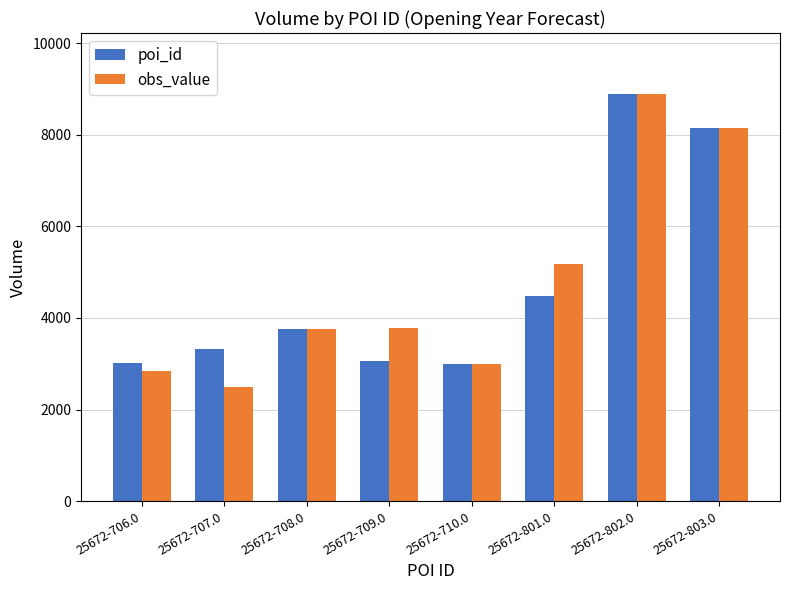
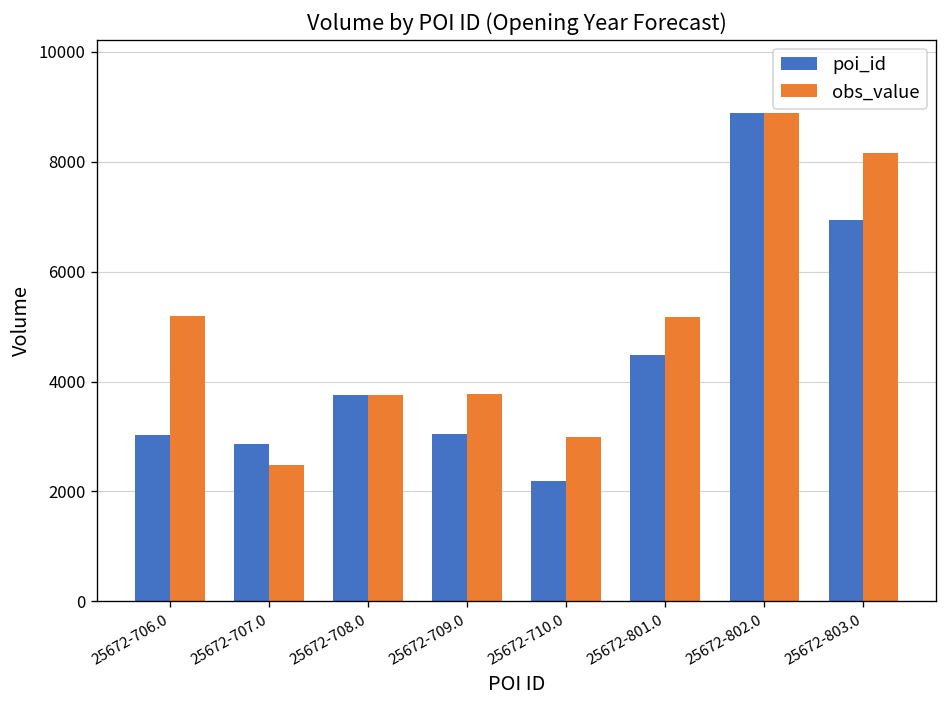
  {
    "poi_id": {
      "25672-706.0": 3000,
-     "25672-707.0": 3300,
+     "25672-707.0": 2900,
      "25672-708.0": 3800,
      "25672-709.0": 3100,
-     "25672-710.0": 3000,
+     "25672-710.0": 2200,
      "25672-801.0": 4500,
      "25672-802.0": 8900,
-     "25672-803.0": 8200
+     "25672-803.0": 6900
    },
    "obs_value": {
-     "25672-706.0": 2900,
+     "25672-706.0": 5200,
      "25672-707.0": 2500,
      "25672-708.0": 3800,
      "25672-709.0": 3800,
      "25672-710.0": 3000,
      "25672-801.0": 5200,
      "25672-802.0": 8900,
      "25672-803.0": 8200
    }
  }
